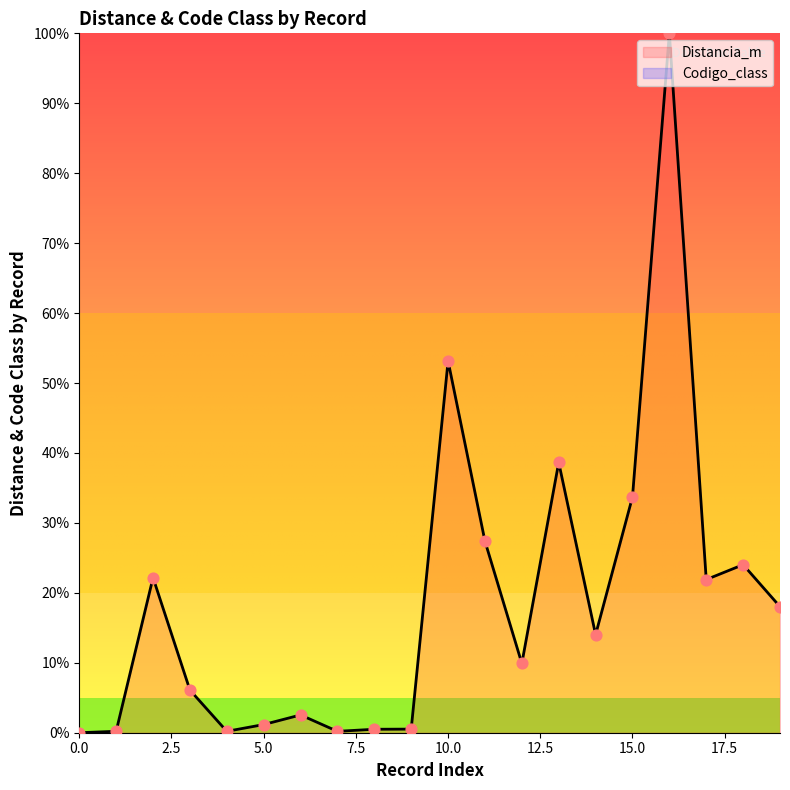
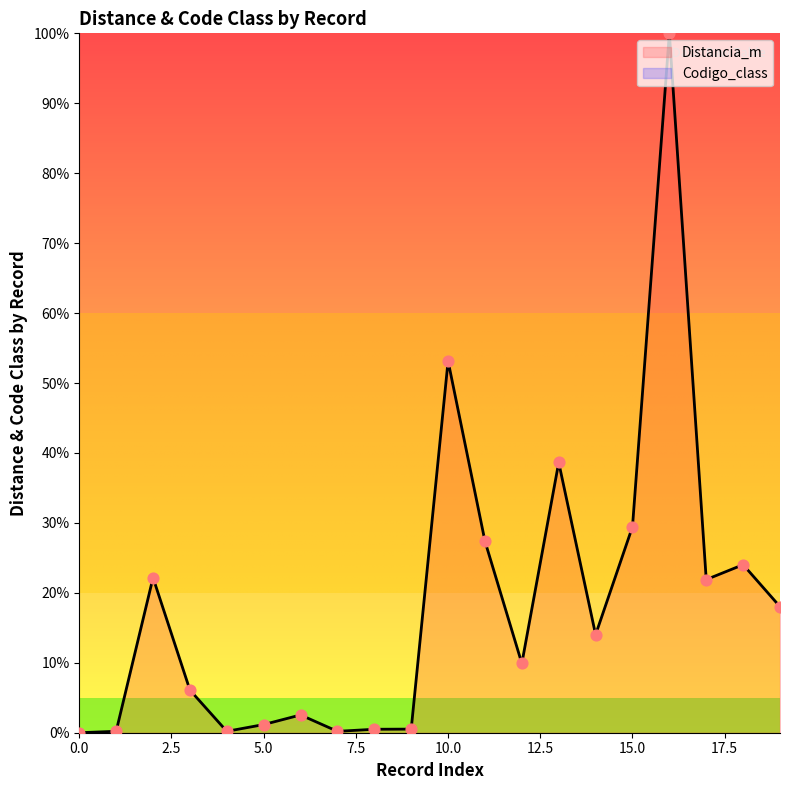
  {
    "0.0": "0%",
    "5.0": "1%",
    "10.0": "53%",
-   "15.0": "34%"
+   "15.0": "29%"
  }
